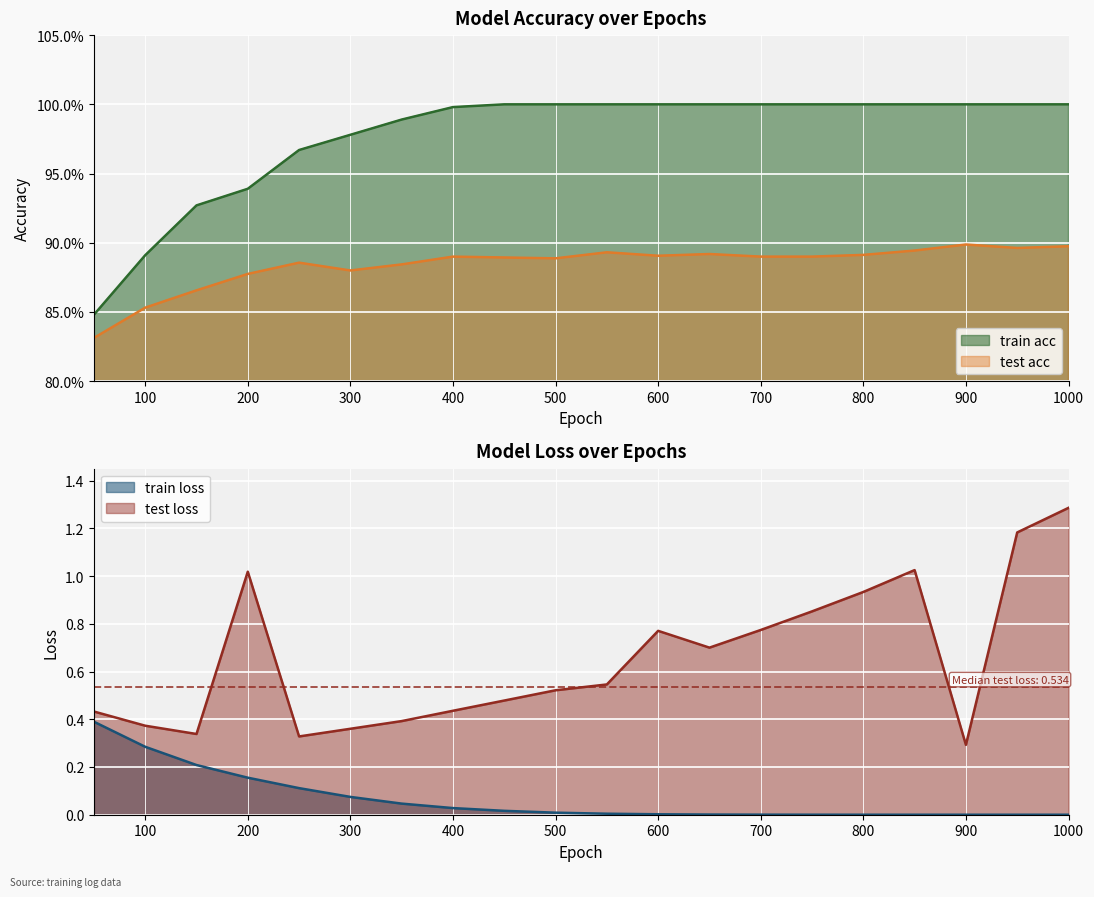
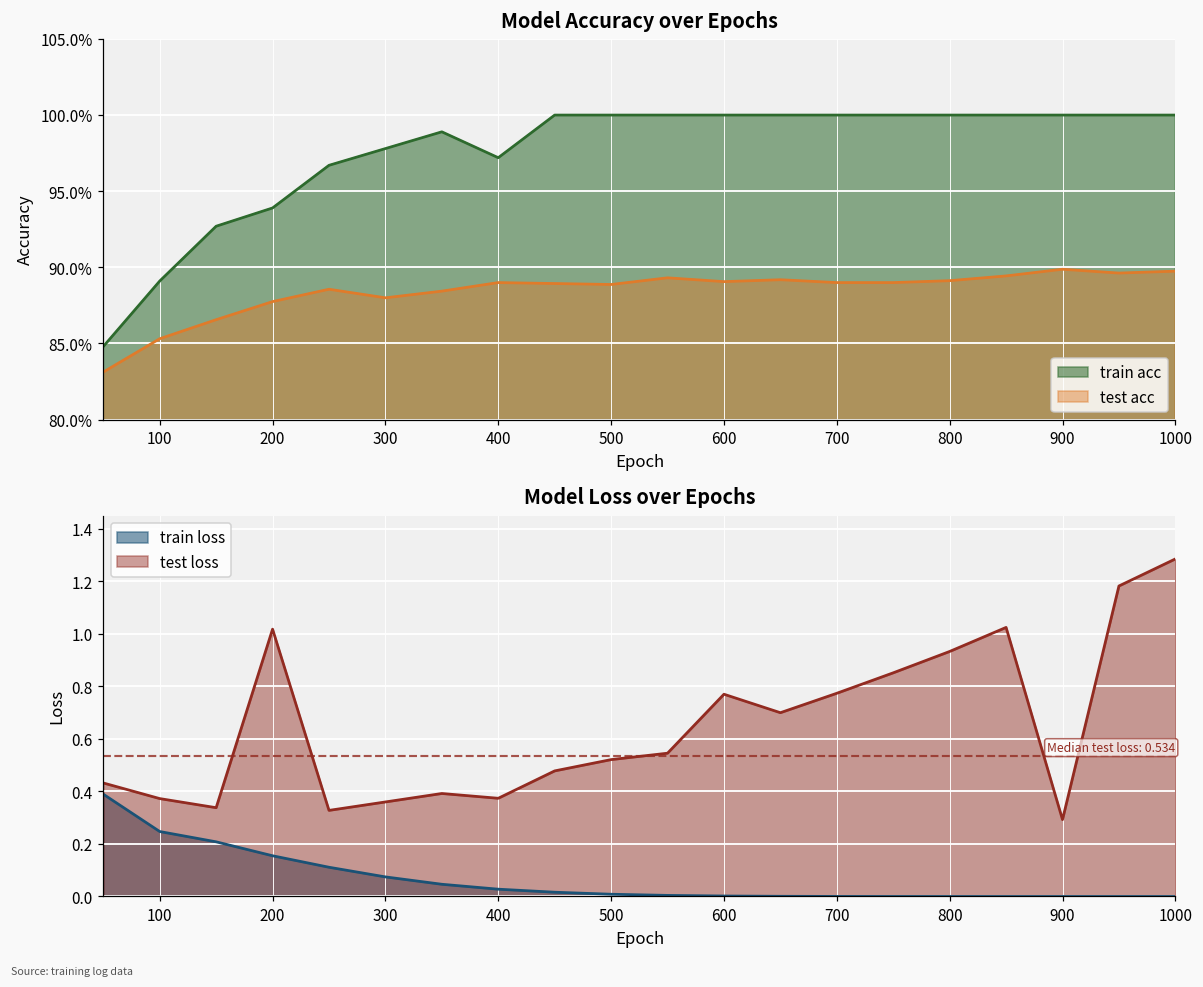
  {
    "Model Accuracy over Epochs": {
      "train acc": {
        "100": "89.1%",
        "200": "93.9%",
        "300": "97.8%",
-       "400": "99.8%",
+       "400": "97.2%",
        "500": "100.0%",
        "600": "100.0%",
        "700": "100.0%",
        "800": "100.0%",
        "900": "100.0%",
        "1000": "100.0%"
      },
      "test acc": {
        "100": "85.3%",
        "200": "87.8%",
        "300": "88.0%",
        "400": "89.0%",
        "500": "88.9%",
        "600": "89.1%",
        "700": "89.0%",
        "800": "89.1%",
        "900": "89.9%",
        "1000": "89.8%"
      }
    },
    "Model Loss over Epochs": {
      "train loss": {
-       "100": "0.28",
+       "100": "0.25",
        "200": "0.16",
        "300": "0.07",
        "400": "0.03",
        "500": "0.01",
        "600": "0.00",
        "700": "0.00",
        "800": "0.00",
        "900": "0.00",
        "1000": "0.00"
      },
      "test loss": {
        "100": "0.37",
        "200": "1.02",
        "300": "0.36",
-       "400": "0.44",
+       "400": "0.37",
        "500": "0.52",
        "600": "0.77",
        "700": "0.77",
        "800": "0.93",
        "900": "0.29",
        "1000": "1.29"
      }
    }
  }
